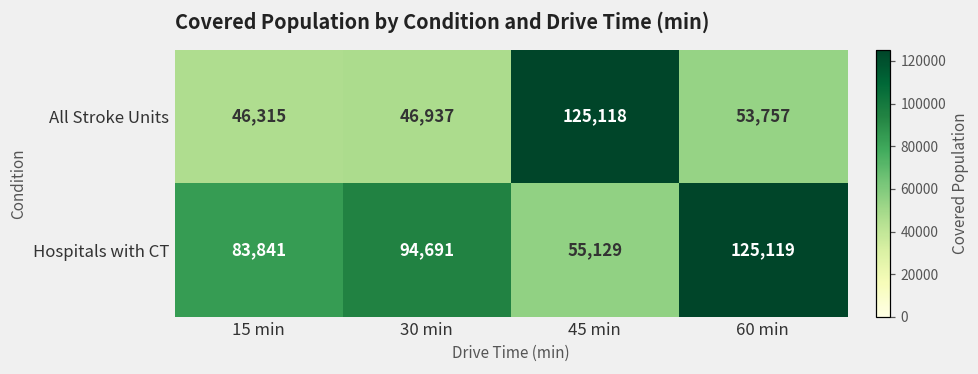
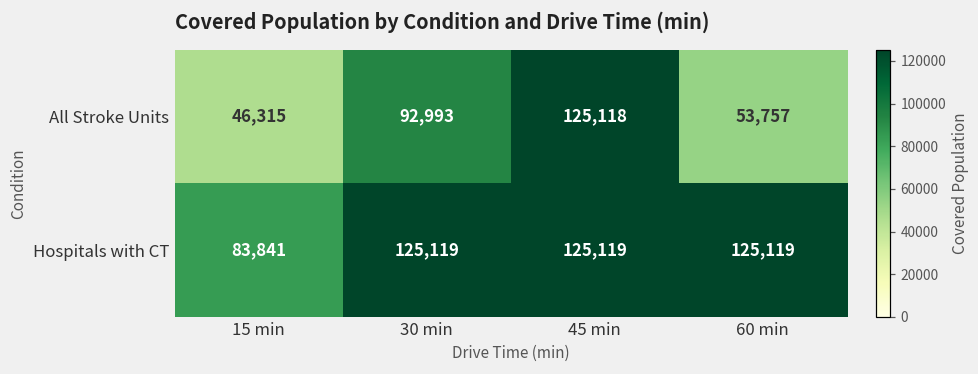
  {
    "All Stroke Units": {
      "15 min": "46,315",
-     "30 min": "46,937",
+     "30 min": "92,993",
      "45 min": "125,118",
      "60 min": "53,757"
    },
    "Hospitals with CT": {
      "15 min": "83,841",
-     "30 min": "94,691",
-     "45 min": "55,129",
+     "30 min": "125,119",
+     "45 min": "125,119",
      "60 min": "125,119"
    }
  }
